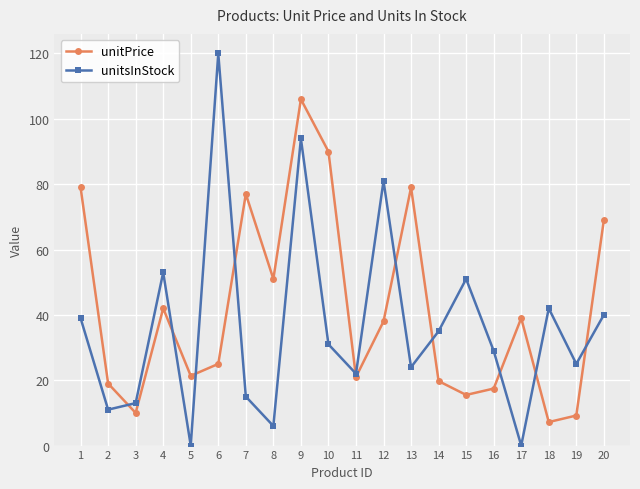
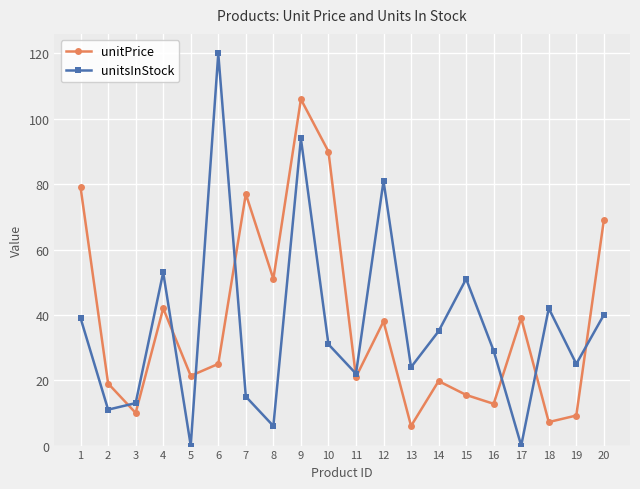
  {
    "unitPrice": {
      "1": 79,
      "2": 19,
      "3": 10,
      "4": 42,
      "5": 21,
      "6": 25,
      "7": 77,
      "8": 51,
      "9": 106,
      "10": 90,
      "11": 21,
      "12": 38,
-     "13": 79,
+     "13": 6,
      "14": 20,
      "15": 16,
-     "16": 17,
+     "16": 13,
      "17": 39,
      "18": 7,
      "19": 9,
      "20": 69
    },
    "unitsInStock": {
      "1": 39,
      "2": 11,
      "3": 13,
      "4": 53,
      "5": 0,
      "6": 120,
      "7": 15,
      "8": 6,
      "9": 94,
      "10": 31,
      "11": 22,
      "12": 81,
      "13": 24,
      "14": 35,
      "15": 51,
      "16": 29,
      "17": 0,
      "18": 42,
      "19": 25,
      "20": 40
    }
  }
